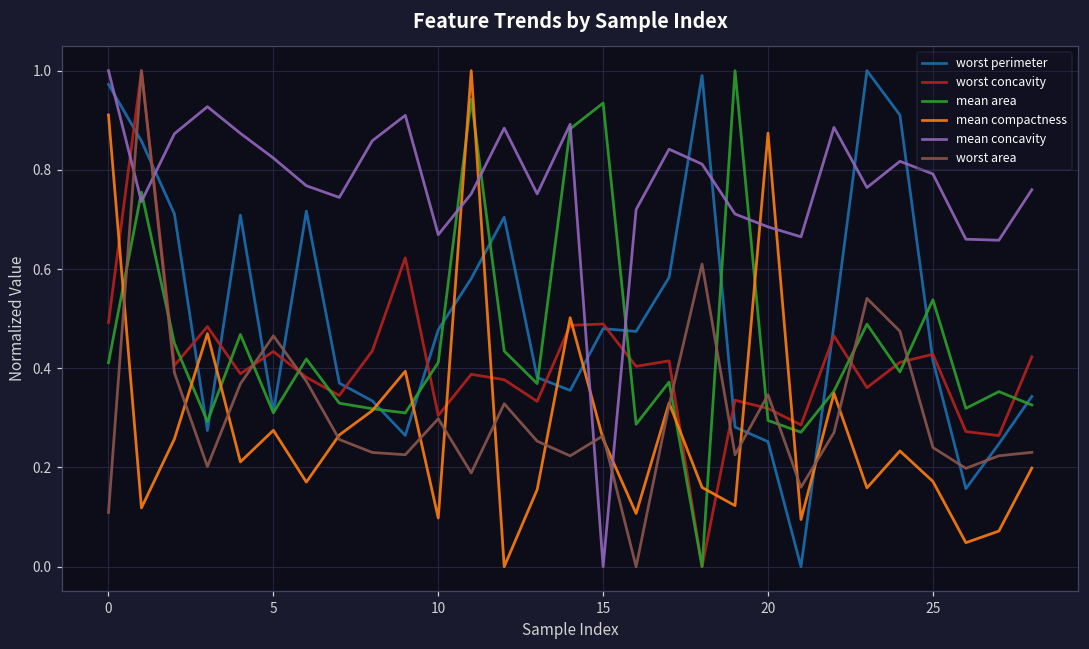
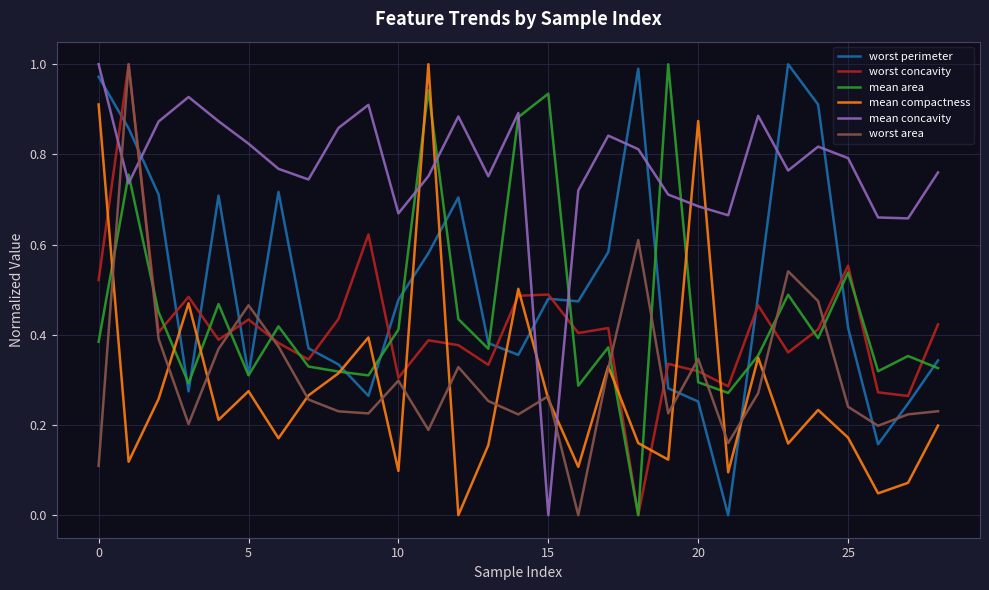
  {
    "worst perimeter": {
      "0": 0.97,
      "10": 0.48,
      "15": 0.48,
      "20": 0.25,
      "25": 0.42
    },
    "worst concavity": {
-     "0": 0.49,
+     "0": 0.52,
      "5": 0.43,
      "10": 0.30,
      "15": 0.49,
      "20": 0.32,
-     "25": 0.43
+     "25": 0.55
    },
    "mean area": {
-     "0": 0.41,
+     "0": 0.38,
      "10": 0.41,
      "15": 0.93,
      "20": 0.29,
      "25": 0.54
    },
    "mean compactness": {
      "0": 0.91,
      "5": 0.27,
      "10": 0.10,
      "15": 0.26,
      "20": 0.87,
      "25": 0.17
    },
    "mean concavity": {
      "0": 1.00,
      "5": 0.82,
      "10": 0.67,
      "15": 0.00,
      "20": 0.68,
      "25": 0.79
    },
    "worst area": {
      "0": 0.11,
      "5": 0.47,
      "10": 0.30,
      "15": 0.26,
      "20": 0.35,
      "25": 0.24
    }
  }
